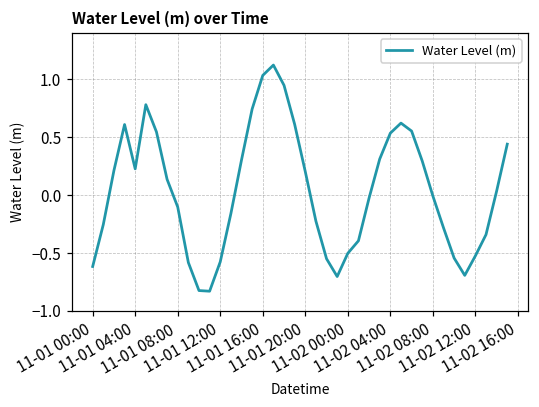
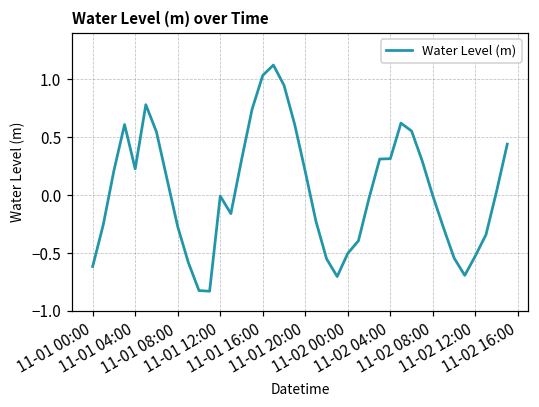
  {
    "11-01 00:00": -0.62,
    "11-01 04:00": 0.23,
-   "11-01 08:00": -0.10,
-   "11-01 12:00": -0.58,
+   "11-01 08:00": -0.27,
+   "11-01 12:00": -0.01,
    "11-01 16:00": 1.03,
    "11-01 20:00": 0.20,
    "11-02 00:00": -0.50,
-   "11-02 04:00": 0.53,
+   "11-02 04:00": 0.31,
    "11-02 08:00": -0.01,
    "11-02 12:00": -0.52
  }
